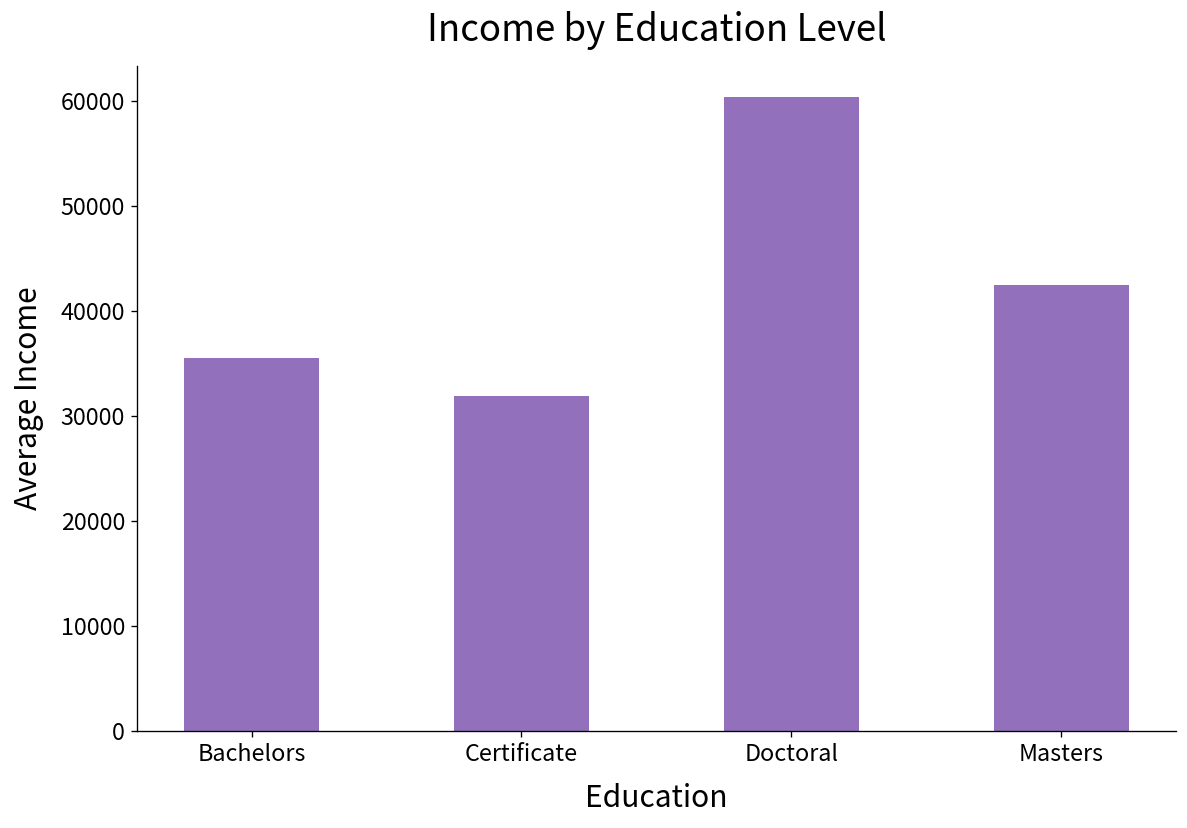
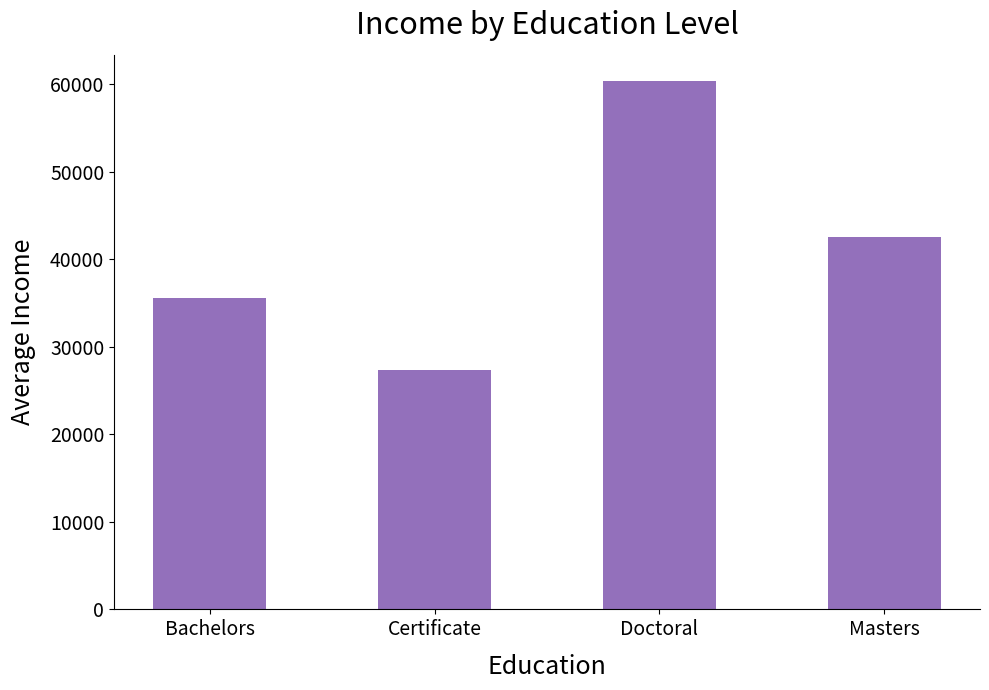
  {
    "Bachelors": 36000,
-   "Certificate": 32000,
+   "Certificate": 27000,
    "Doctoral": 60000,
    "Masters": 42000
  }
